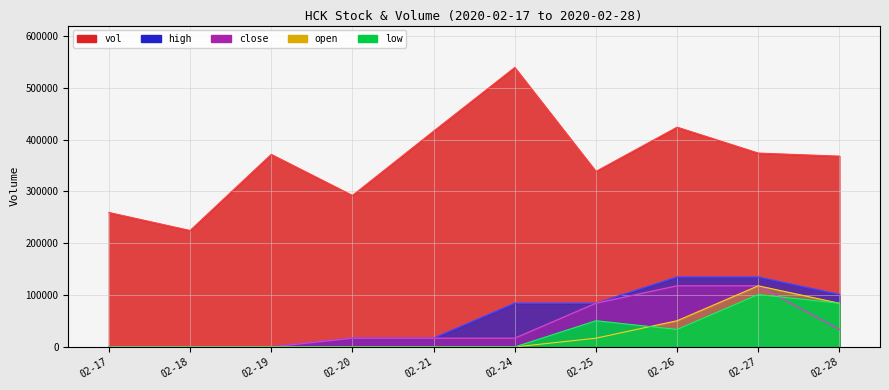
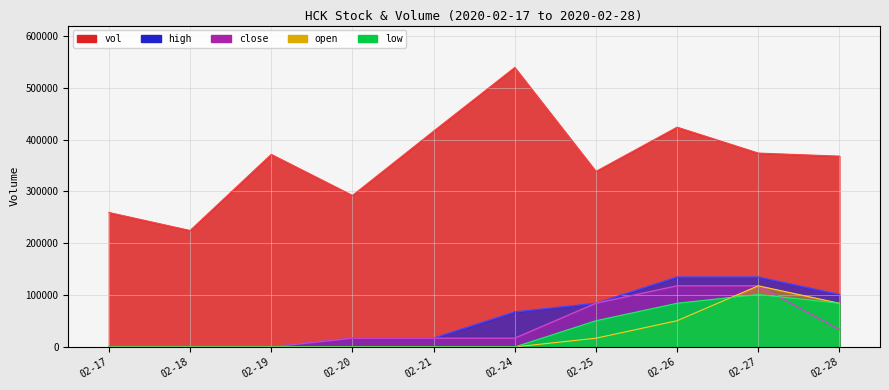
  {
    "vol": {
      "02-17": 260000,
      "02-18": 220000,
      "02-19": 370000,
      "02-20": 290000,
      "02-21": 420000,
      "02-24": 540000,
      "02-25": 340000,
      "02-26": 420000,
      "02-27": 370000,
      "02-28": 370000
    },
    "high": {
-     "02-24": 80000,
+     "02-24": 70000,
      "02-26": 130000,
      "02-27": 130000,
      "02-28": 100000
    },
    "close": {
      "02-24": 20000,
      "02-26": 120000,
      "02-28": 30000
    },
    "open": {
      "02-25": 20000,
      "02-26": 50000
    },
    "low": {
      "02-25": 50000,
-     "02-26": 30000,
+     "02-26": 80000,
      "02-27": 100000
    }
  }
